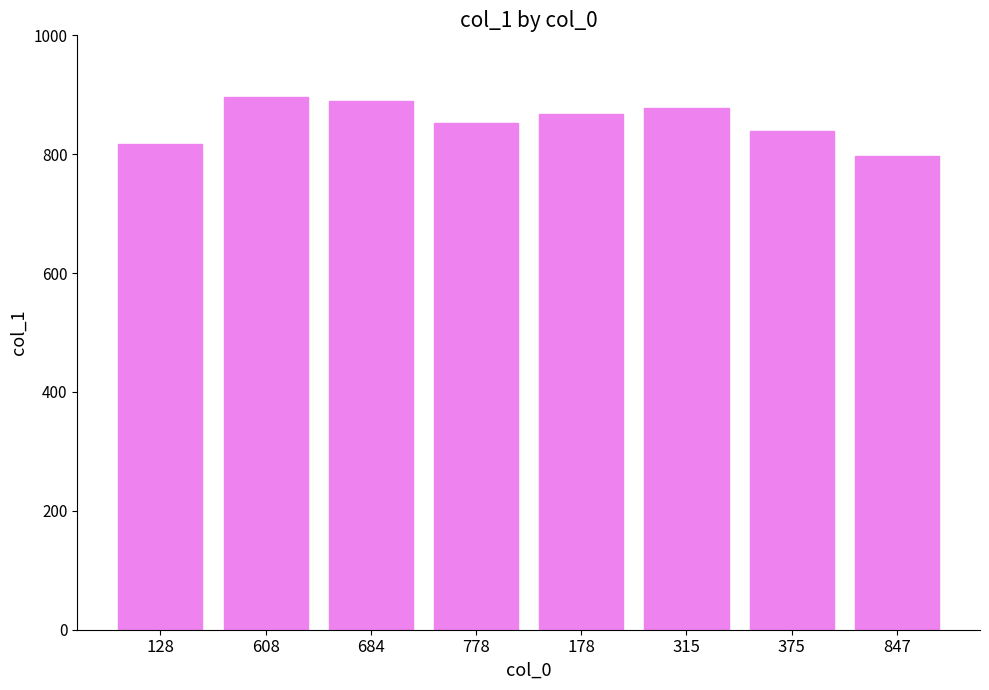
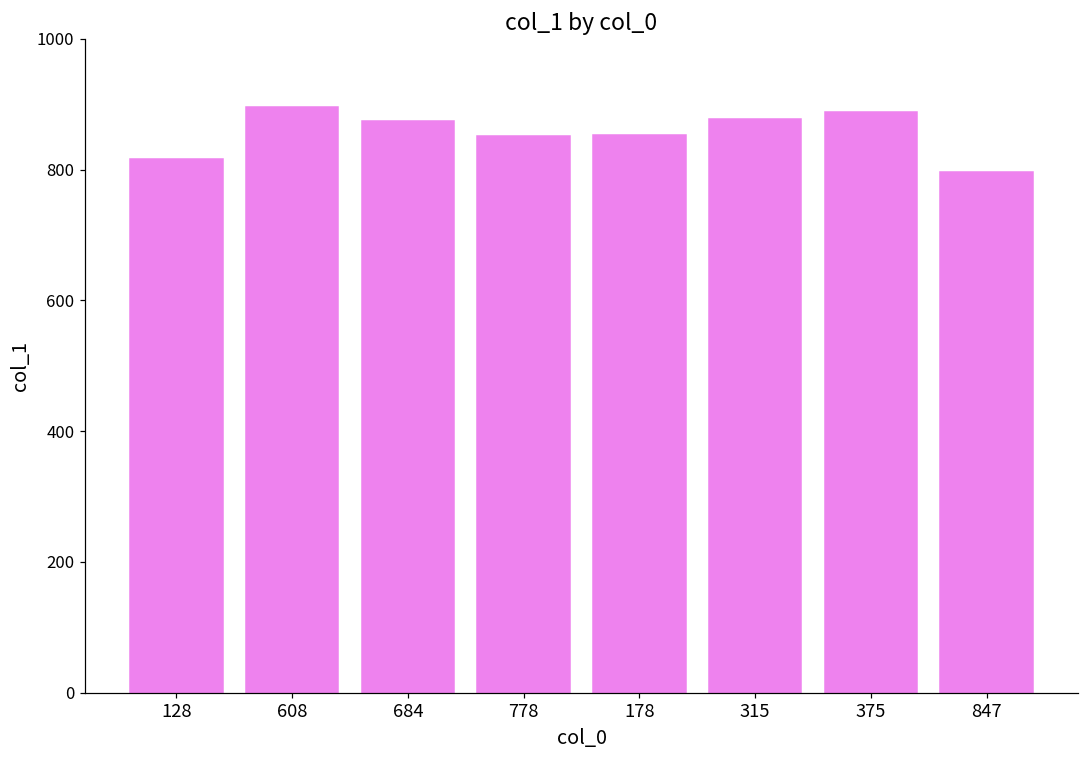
  {
    "128": 820,
    "608": 900,
-   "684": 890,
+   "684": 880,
    "778": 850,
-   "178": 870,
+   "178": 850,
    "315": 880,
-   "375": 840,
+   "375": 890,
    "847": 800
  }
